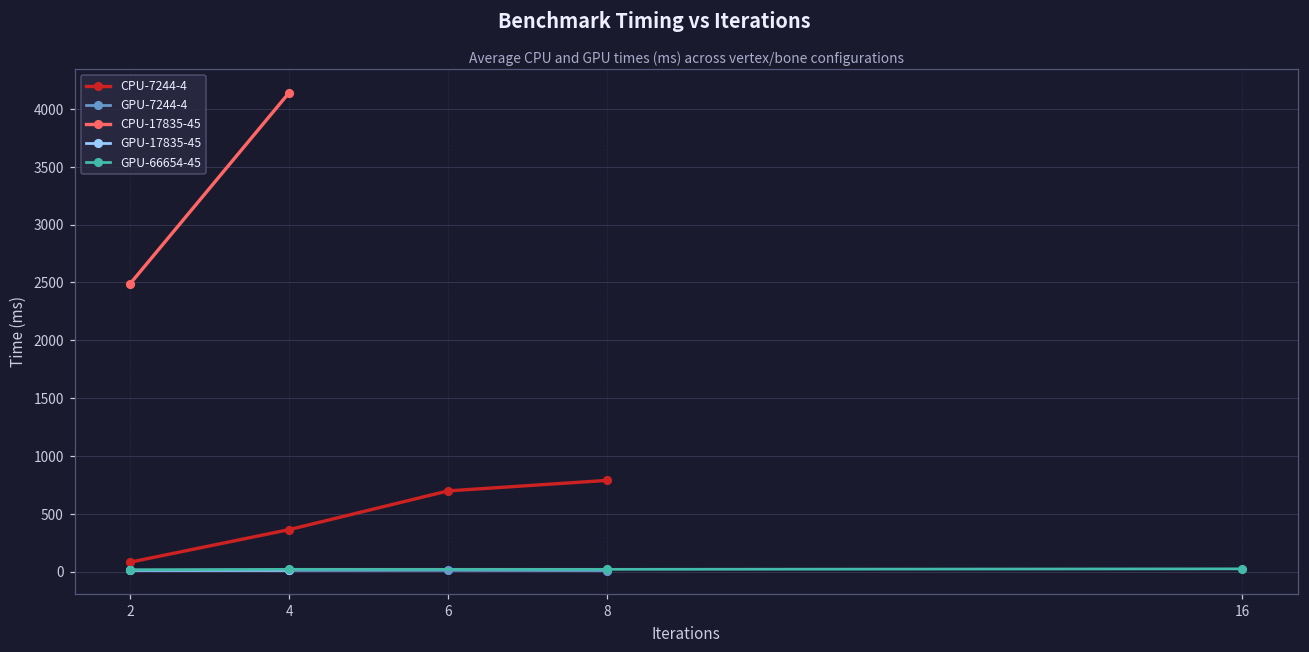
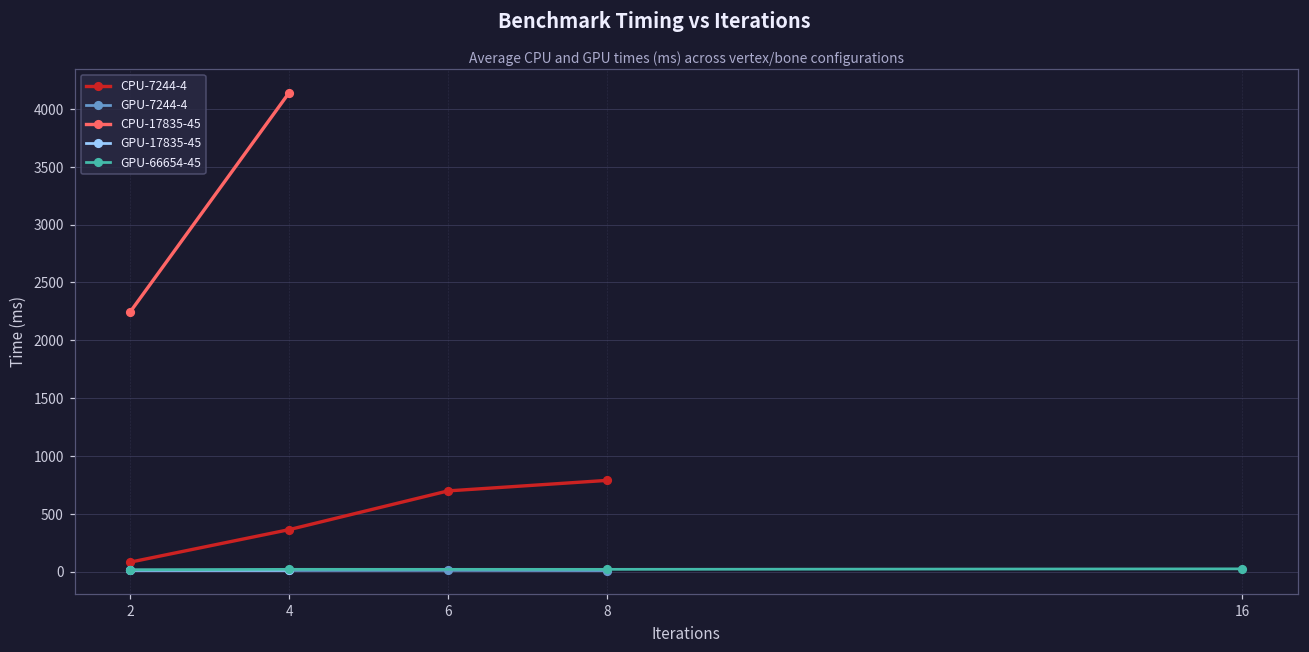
  {
    "CPU-7244-4": {
      "2": 80,
      "4": 360,
      "6": 700,
      "8": 790
    },
    "CPU-17835-45": {
-     "2": 2490,
+     "2": 2250,
      "4": 4140
    }
  }
